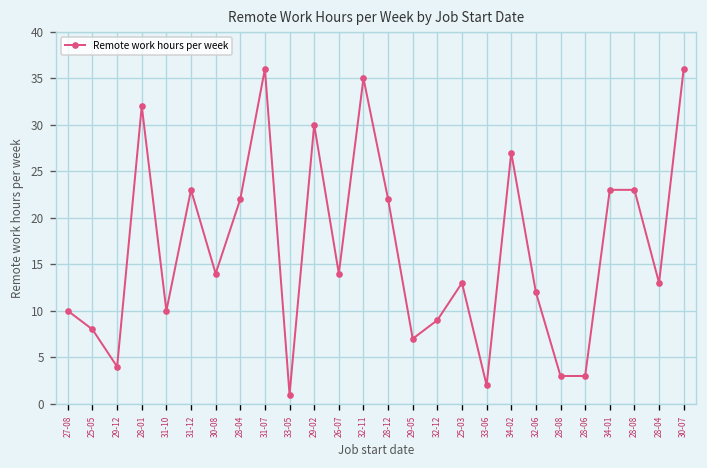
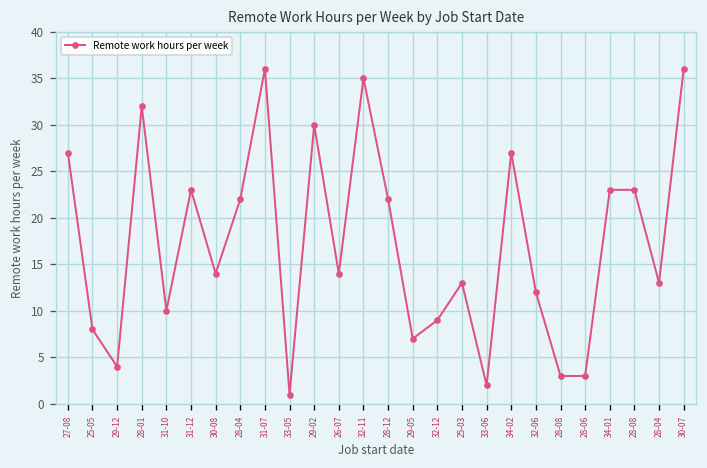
  {
-   "27-08": 10,
+   "27-08": 27,
    "25-05": 8,
    "29-12": 4,
    "28-01": 32,
    "31-10": 10,
    "31-12": 23,
    "30-08": 14,
    "31-07": 36,
    "33-05": 1,
    "29-02": 30,
    "26-07": 14,
    "32-11": 35,
    "28-12": 22,
    "29-05": 7,
    "32-12": 9,
    "25-03": 13,
    "33-06": 2,
    "34-02": 27,
    "32-06": 12,
    "28-06": 3,
    "34-01": 23,
    "30-07": 36
  }
